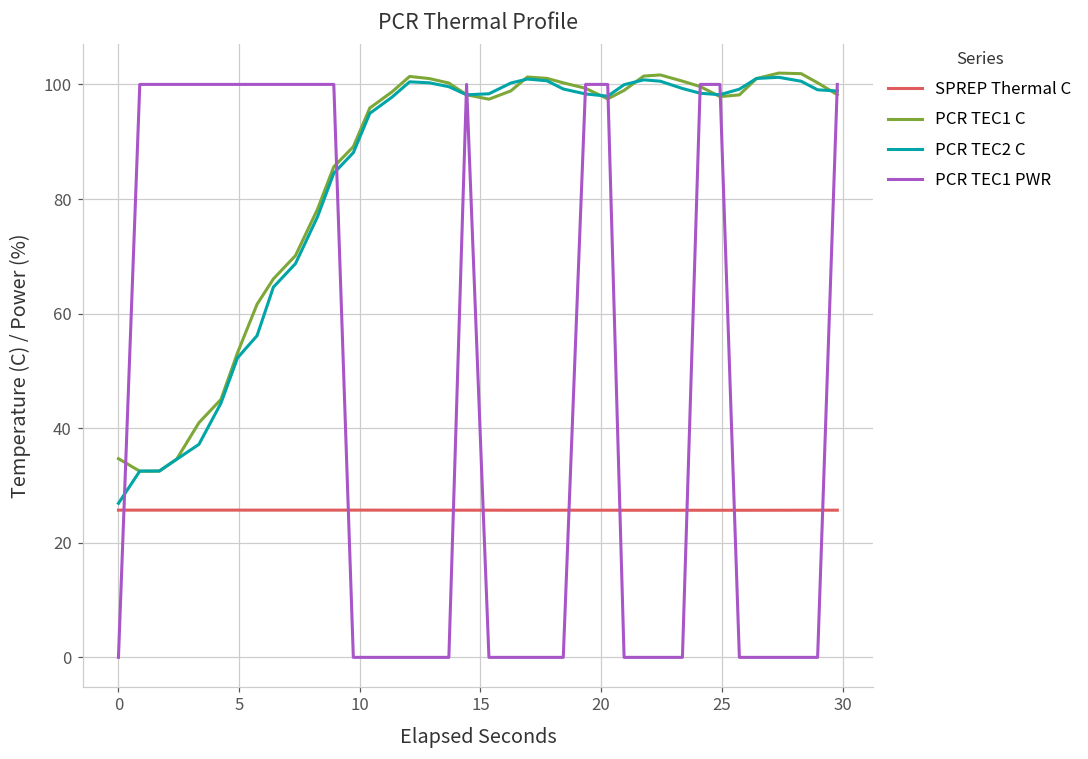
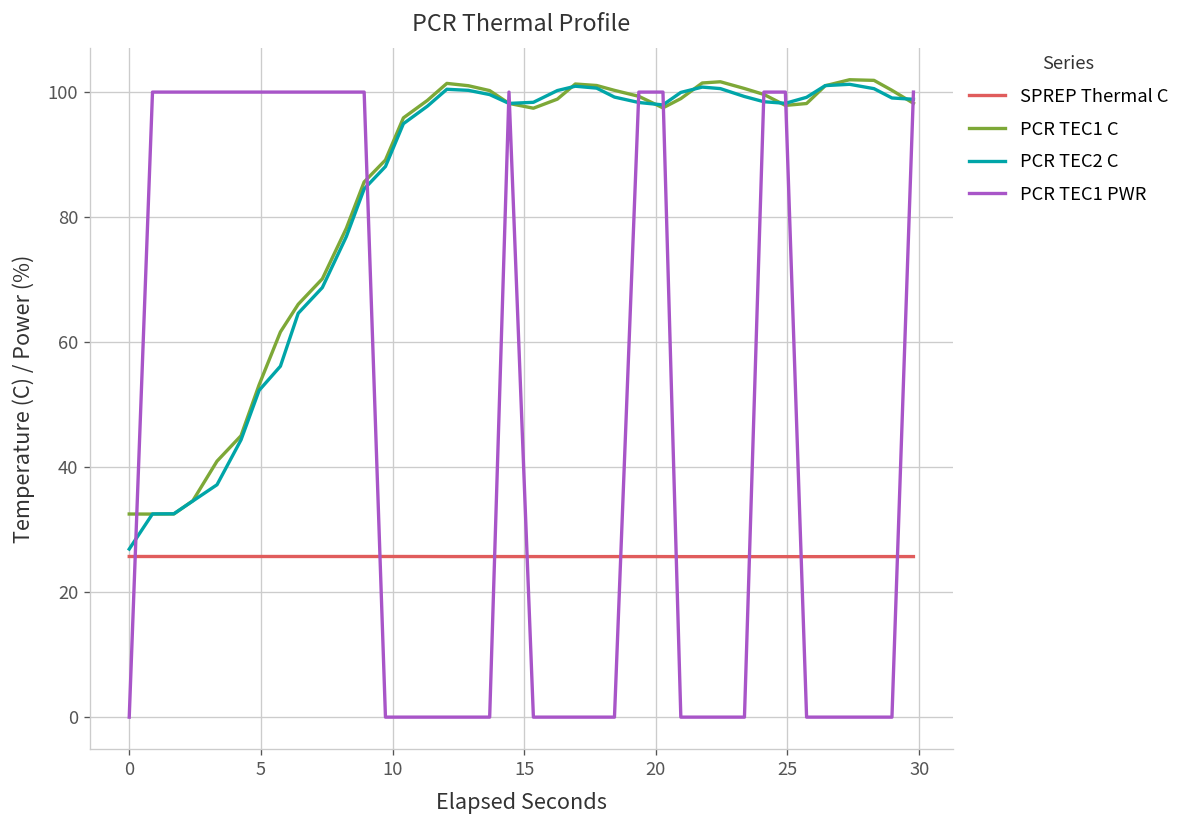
  {
    "SPREP Thermal C": {
      "0": 26
    },
    "PCR TEC1 C": {
-     "0": 35
+     "0": 32
    },
    "PCR TEC2 C": {
      "0": 27
    },
    "PCR TEC1 PWR": {
      "0": 0
    }
  }
